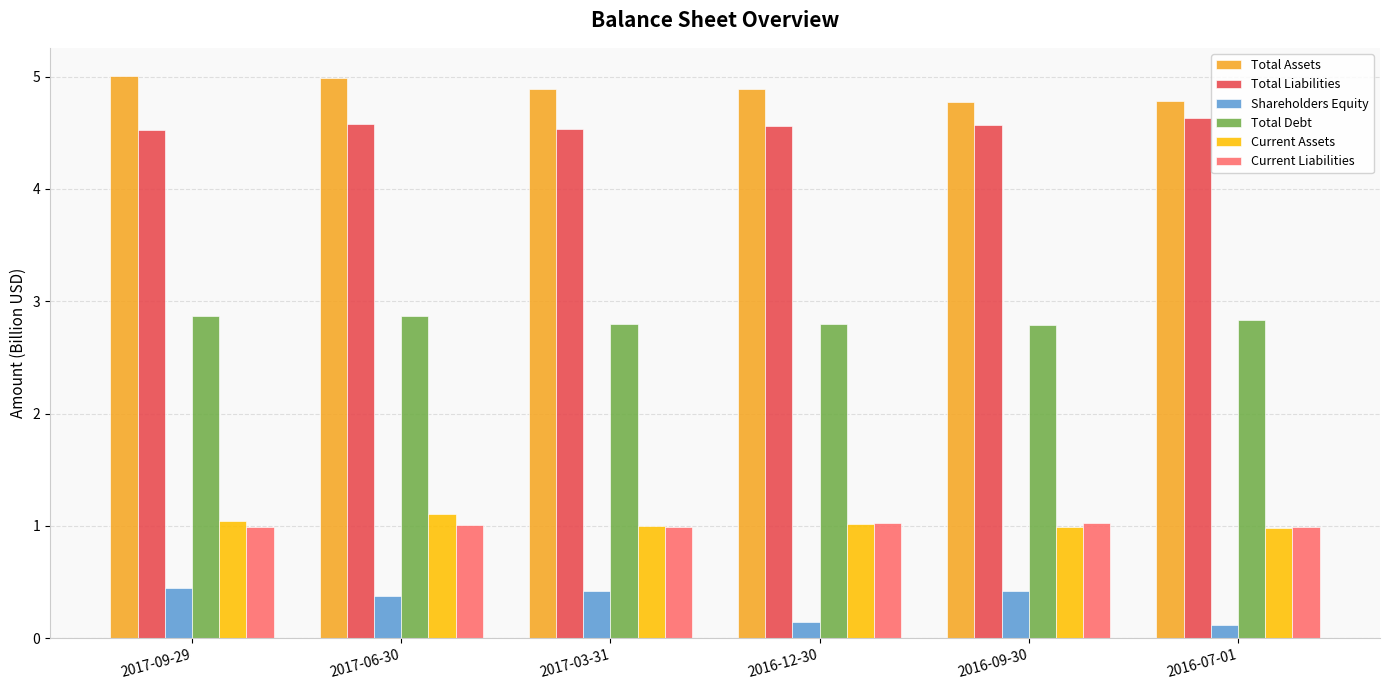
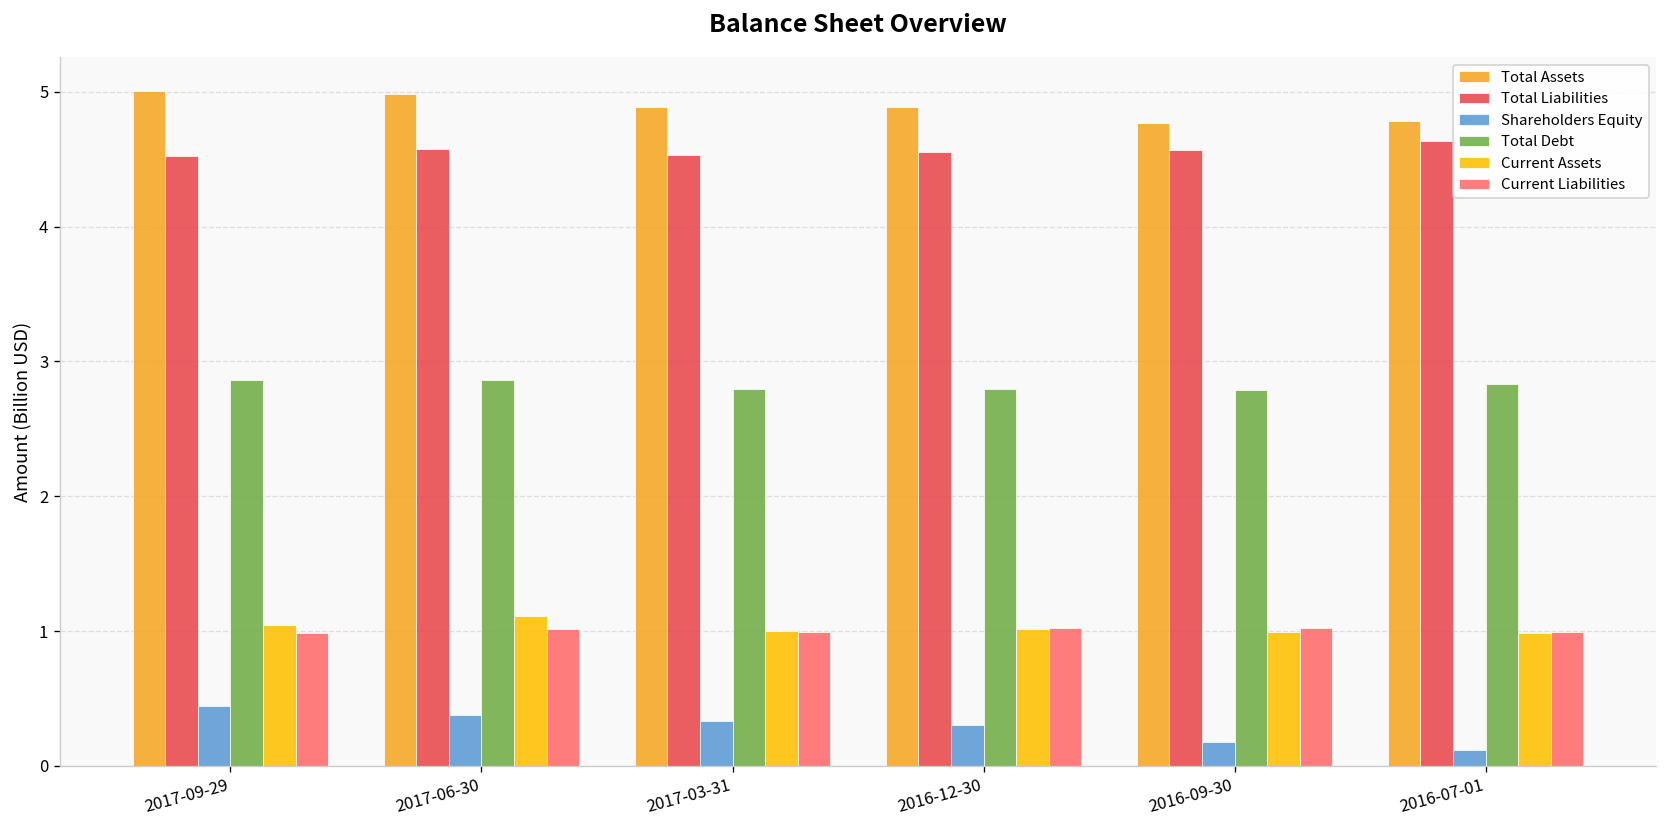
  {
    "Shareholders Equity": {
      "2017-09-29": 0.45,
      "2017-06-30": 0.38,
-     "2017-03-31": 0.42,
-     "2016-12-30": 0.14,
-     "2016-09-30": 0.42,
+     "2017-03-31": 0.33,
+     "2016-12-30": 0.30,
+     "2016-09-30": 0.18,
      "2016-07-01": 0.12
    },
    "Total Debt": {
      "2017-09-29": 2.86,
      "2017-06-30": 2.87,
      "2017-03-31": 2.80,
      "2016-12-30": 2.80,
      "2016-09-30": 2.79,
      "2016-07-01": 2.83
    }
  }
